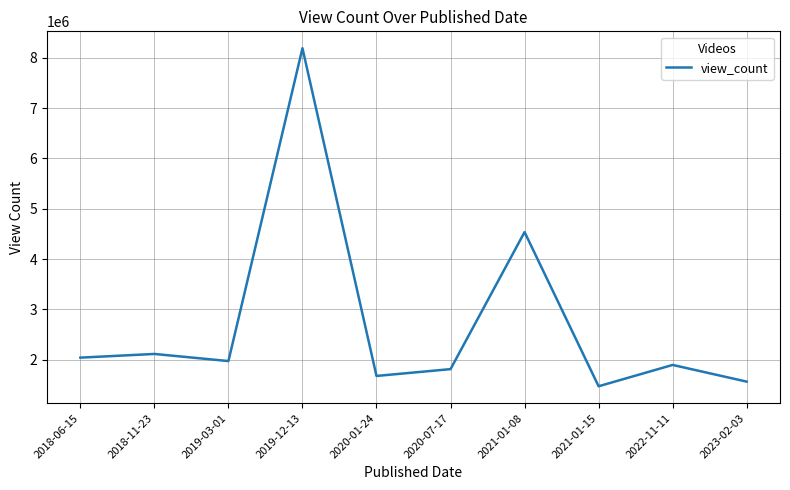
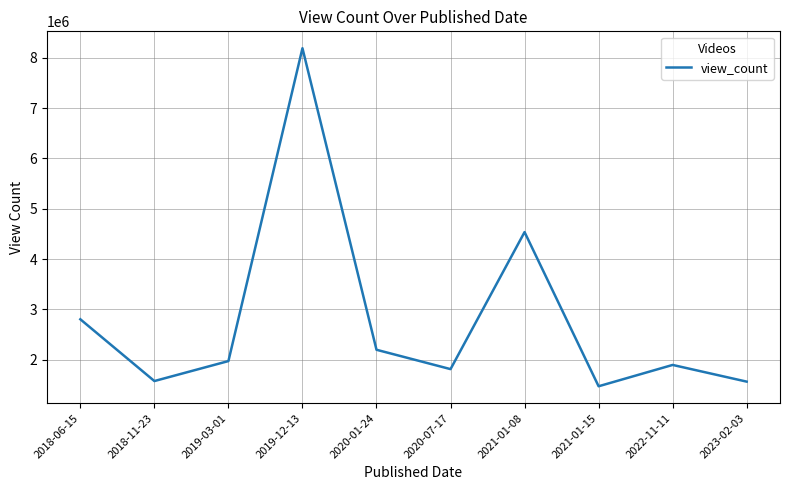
  {
-   "2018-06-15": 2000000,
-   "2018-11-23": 2100000,
+   "2018-06-15": 2800000,
+   "2018-11-23": 1600000,
    "2019-03-01": 2000000,
    "2019-12-13": 8200000,
-   "2020-01-24": 1700000,
+   "2020-01-24": 2200000,
    "2020-07-17": 1800000,
    "2021-01-08": 4500000,
    "2021-01-15": 1500000,
    "2022-11-11": 1900000,
    "2023-02-03": 1600000
  }
